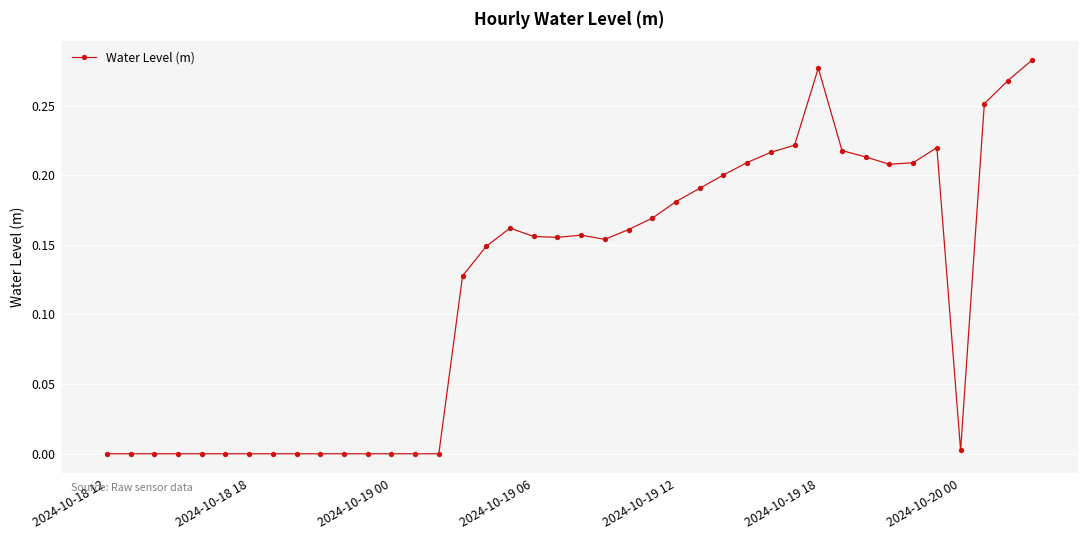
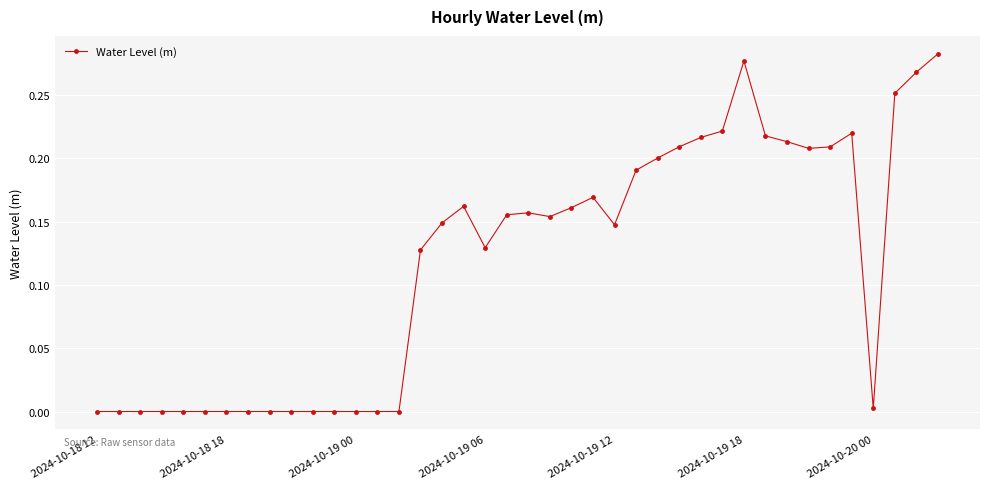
  {
    "2024-10-18 12": 0.000,
    "2024-10-18 18": 0.000,
    "2024-10-19 00": 0.000,
-   "2024-10-19 06": 0.156,
-   "2024-10-19 12": 0.181,
+   "2024-10-19 06": 0.129,
+   "2024-10-19 12": 0.148,
    "2024-10-19 18": 0.277,
    "2024-10-20 00": 0.002
  }
